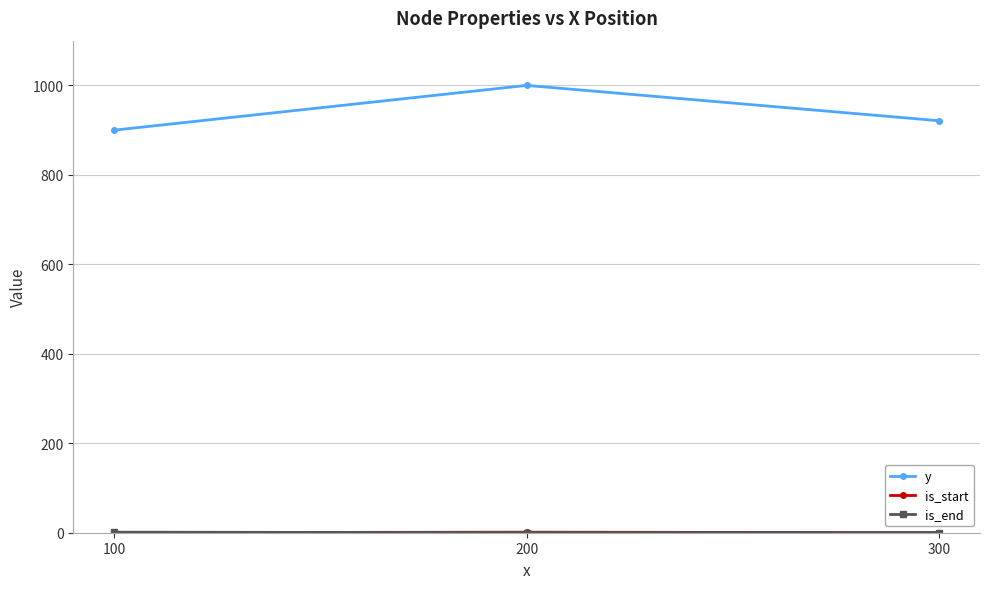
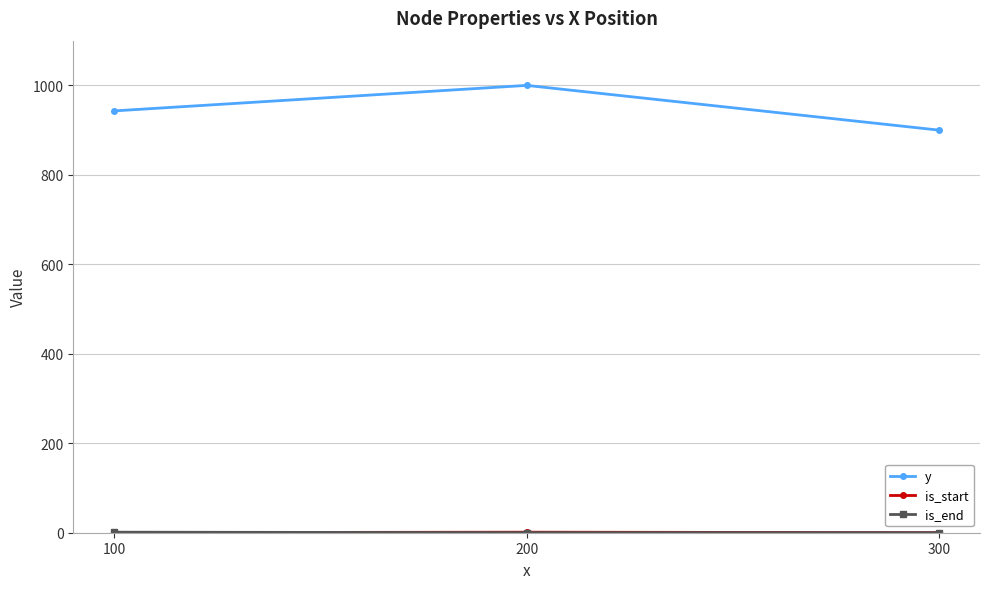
  {
    "y": {
-     "100": 900,
+     "100": 940,
      "200": 1000,
-     "300": 920
+     "300": 900
    }
  }
